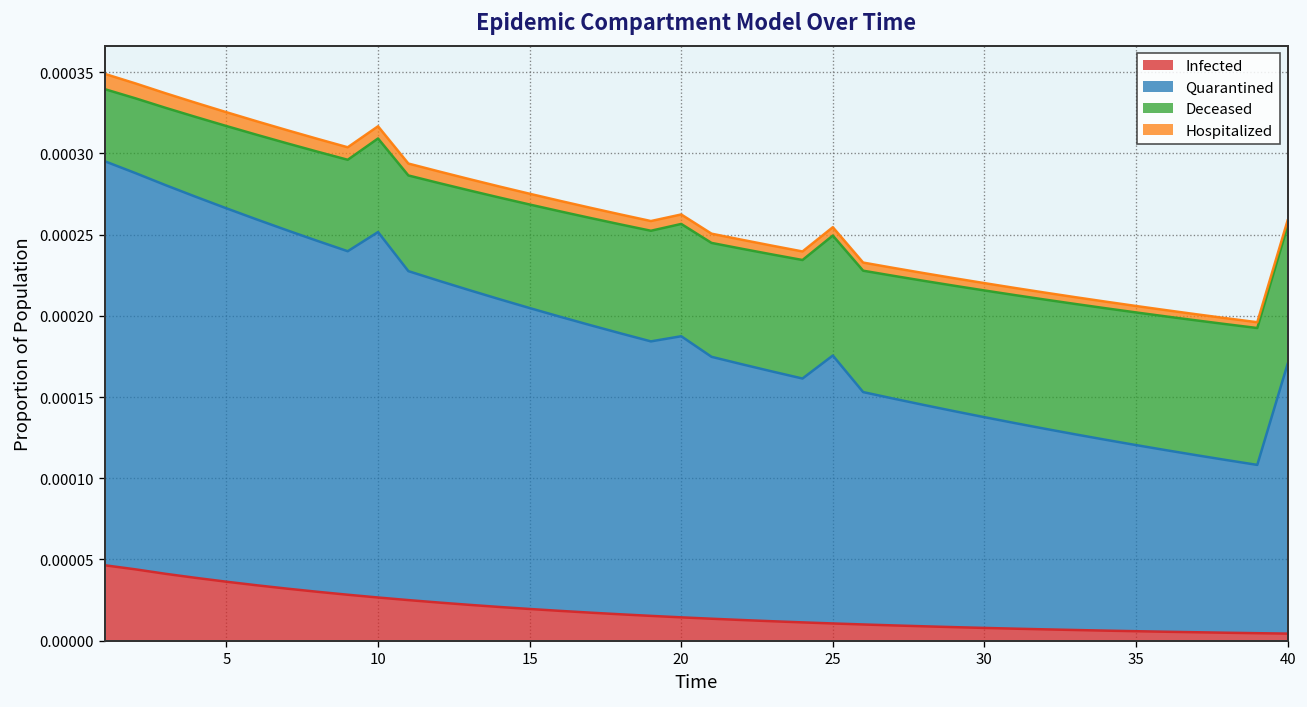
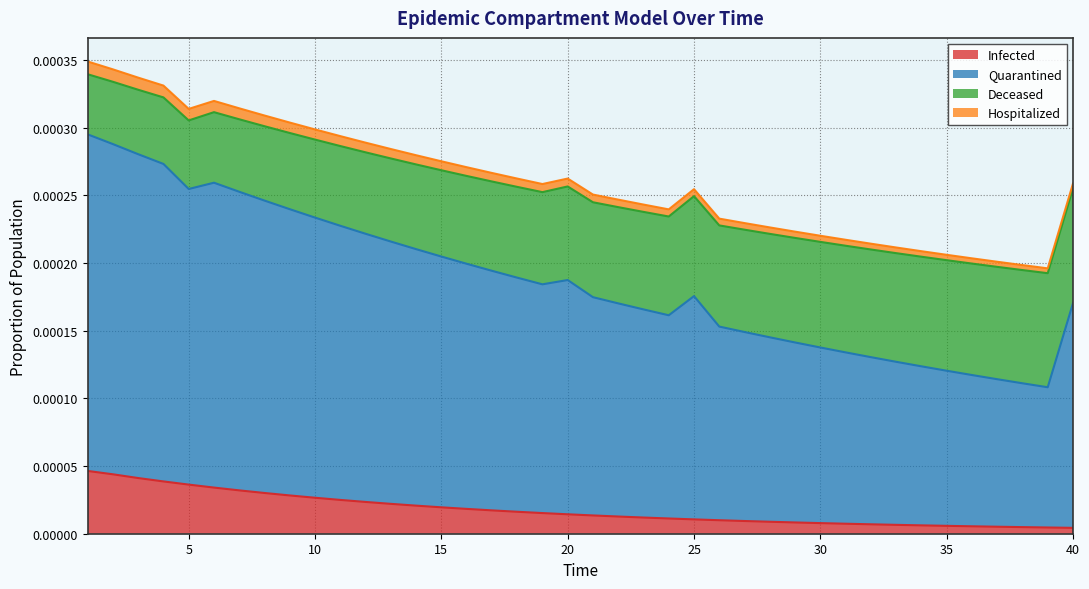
  {
    "Infected": {
      "5": 0.000036,
      "10": 0.000027,
      "15": 0.000020,
      "20": 0.000014,
      "25": 0.000011,
      "30": 0.000008,
      "35": 0.000006,
      "40": 0.000004
    },
    "Quarantined": {
-     "5": 0.000230,
-     "10": 0.000225,
+     "5": 0.000218,
+     "10": 0.000207,
      "15": 0.000185,
      "20": 0.000173,
      "25": 0.000165,
      "30": 0.000130,
      "35": 0.000115,
      "40": 0.000166
    },
    "Deceased": {
      "5": 0.000051,
      "10": 0.000058,
      "15": 0.000064,
      "20": 0.000069,
      "25": 0.000074,
      "30": 0.000078,
      "35": 0.000082,
      "40": 0.000085
    },
    "Hospitalized": {
      "5": 0.000009,
      "10": 0.000008,
      "15": 0.000007,
      "20": 0.000006,
      "25": 0.000005,
      "30": 0.000005,
      "35": 0.000004,
      "40": 0.000003
    }
  }
